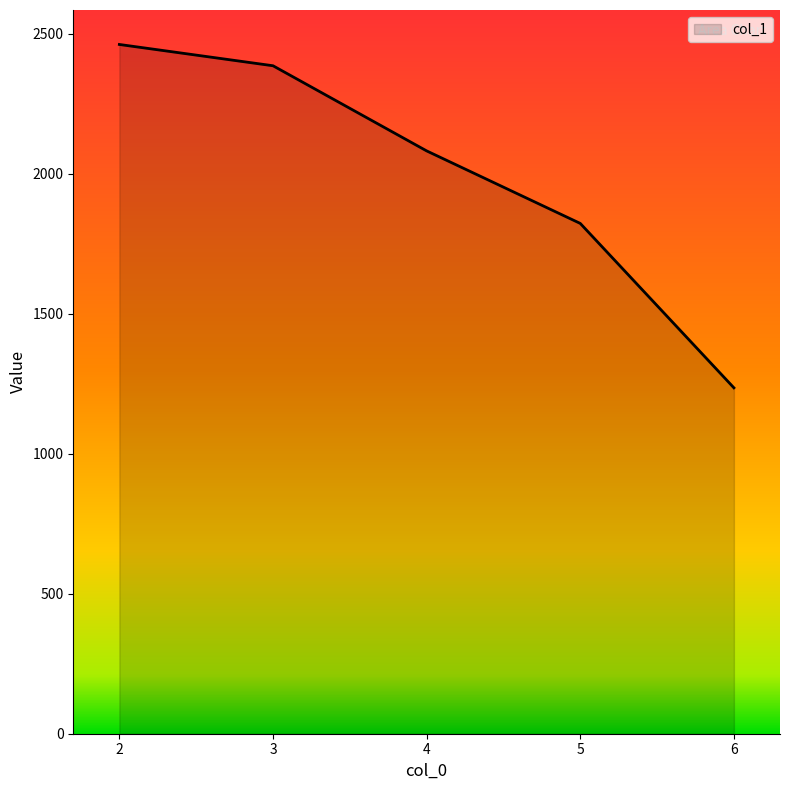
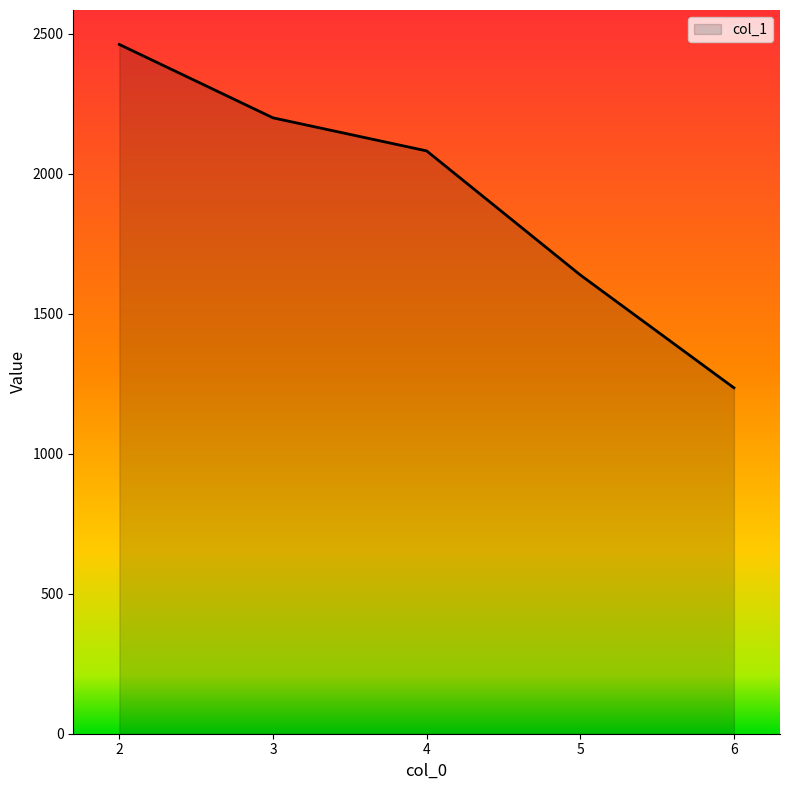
  {
    "2": 2460,
-   "3": 2390,
+   "3": 2200,
    "4": 2080,
-   "5": 1820,
+   "5": 1640,
    "6": 1240
  }
